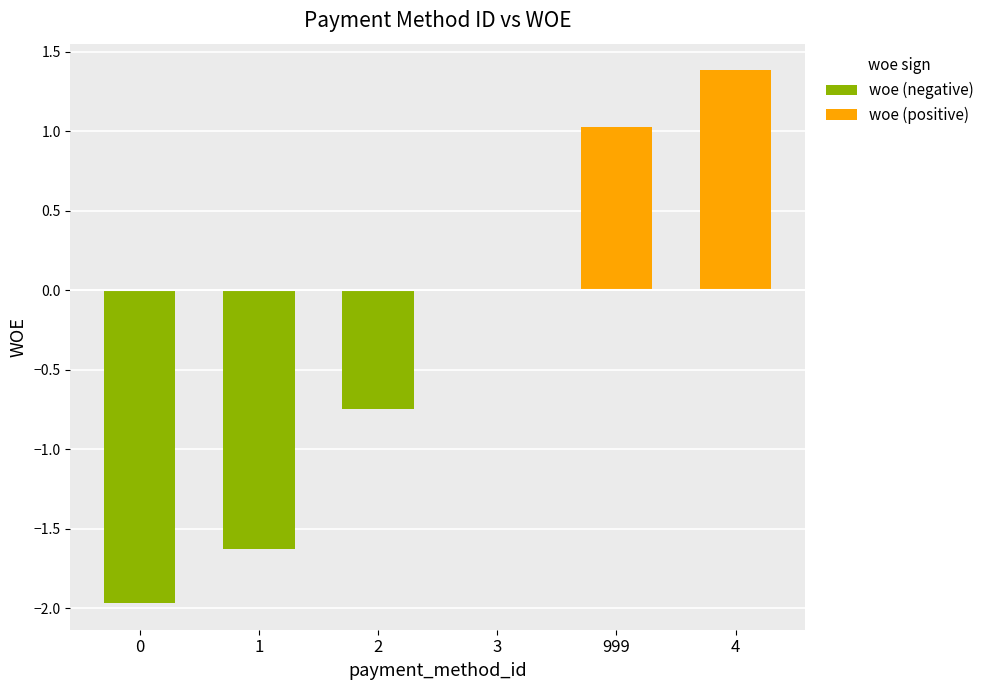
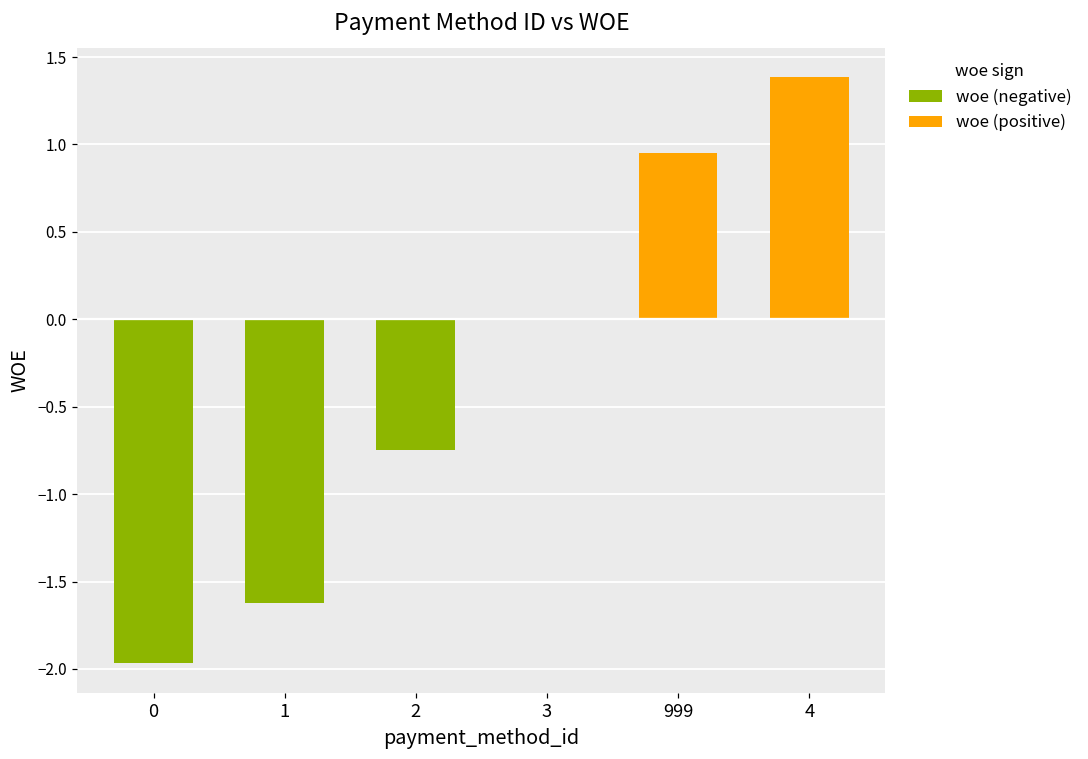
  {
    "woe (negative)": {
      "0": -1.97,
      "1": -1.63,
      "2": -0.75,
      "999": 0.00,
      "4": 0.00
    },
    "woe (positive)": {
      "0": 0.00,
      "1": 0.00,
      "2": 0.00,
      "3": 0.00,
-     "999": 1.03,
+     "999": 0.95,
      "4": 1.38
    }
  }
